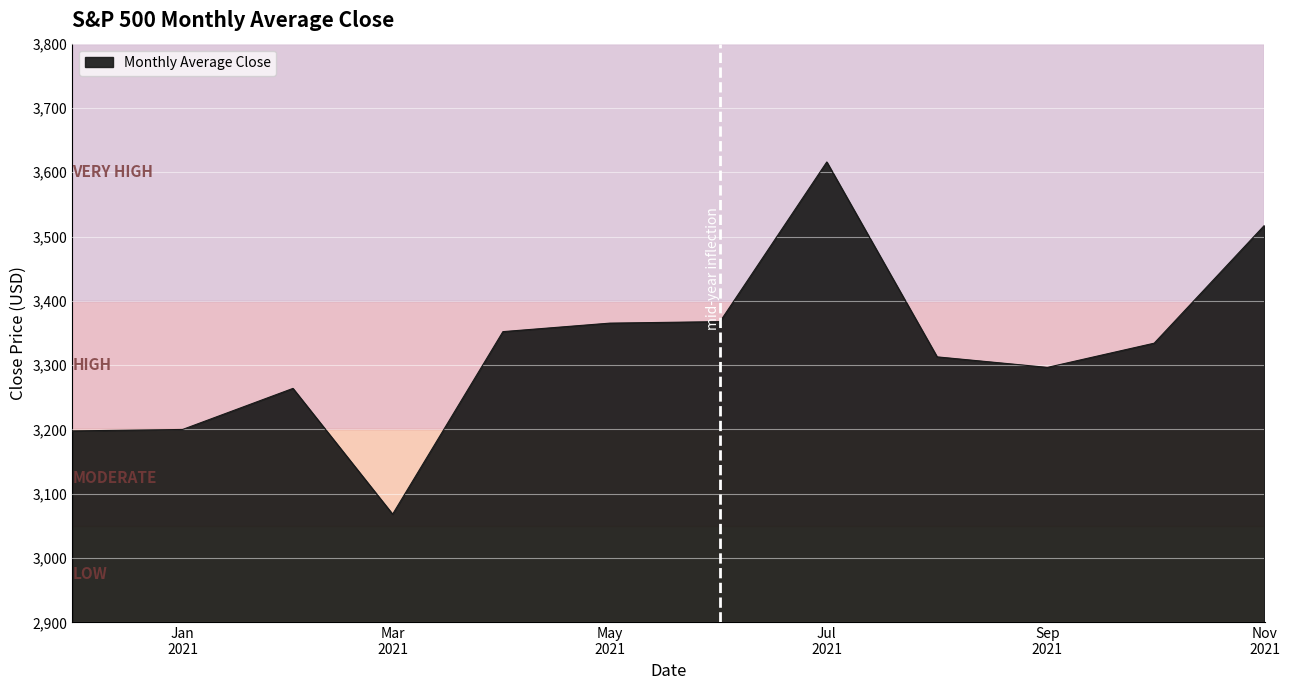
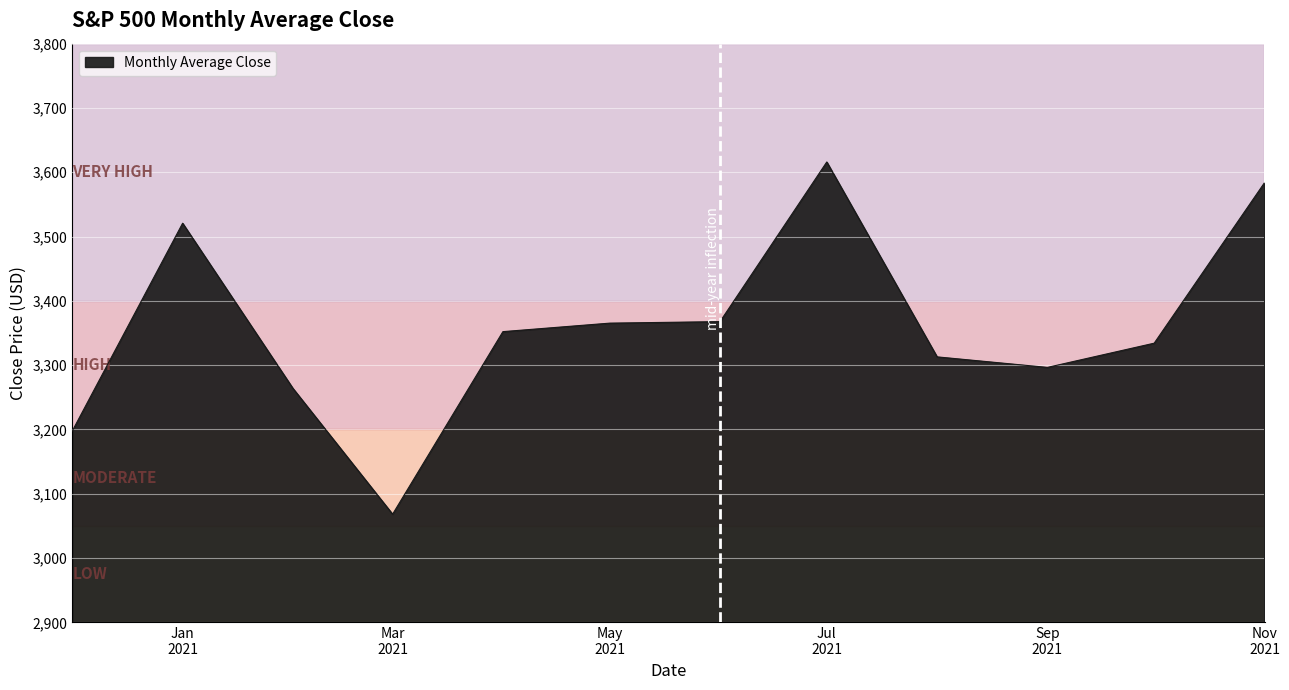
  {
-   "Jan 2021": "3,200",
+   "Jan 2021": "3,520",
    "Mar 2021": "3,070",
    "May 2021": "3,370",
    "Jul 2021": "3,620",
    "Sep 2021": "3,300",
-   "Nov 2021": "3,520"
+   "Nov 2021": "3,580"
  }
